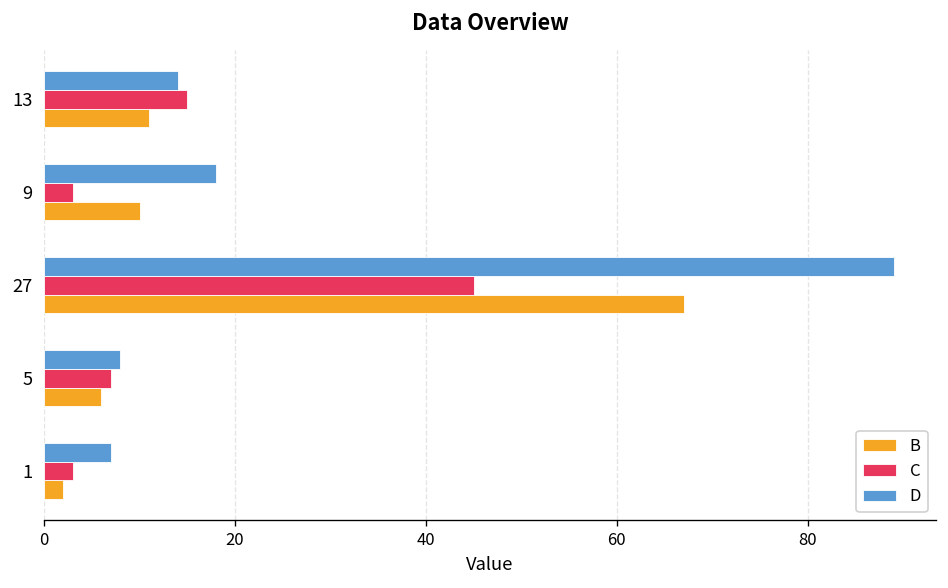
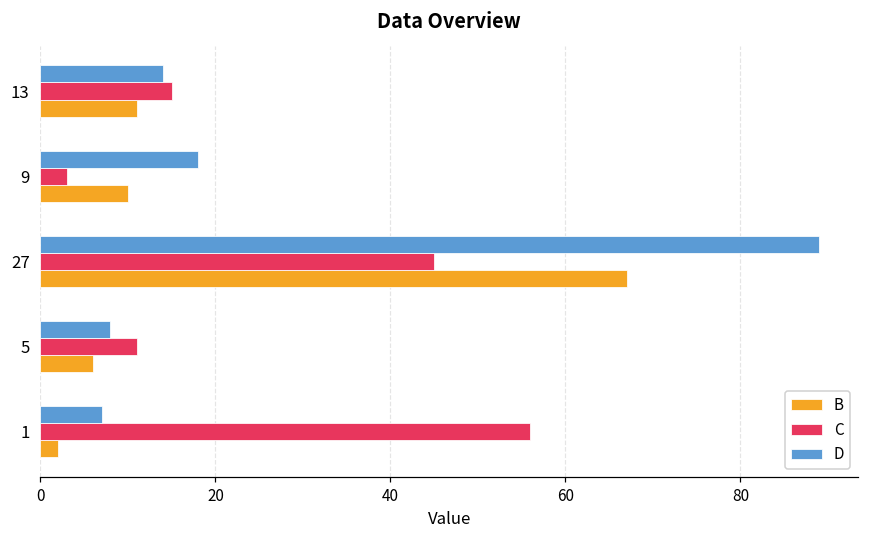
  {
    "B": {
      "13": 11,
      "9": 10,
      "27": 67,
      "5": 6,
      "1": 2
    },
    "C": {
      "13": 15,
      "9": 3,
      "27": 45,
-     "5": 7,
-     "1": 3
+     "5": 11,
+     "1": 56
    },
    "D": {
      "13": 14,
      "9": 18,
      "27": 89,
      "5": 8,
      "1": 7
    }
  }
